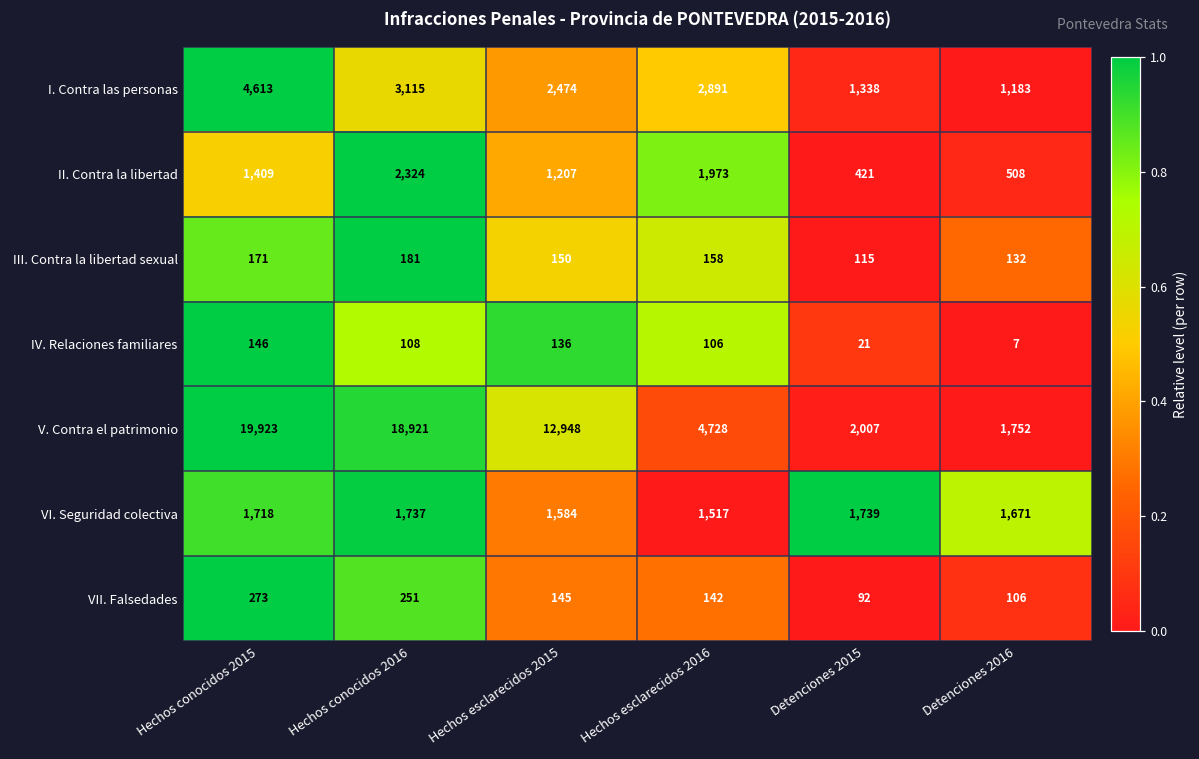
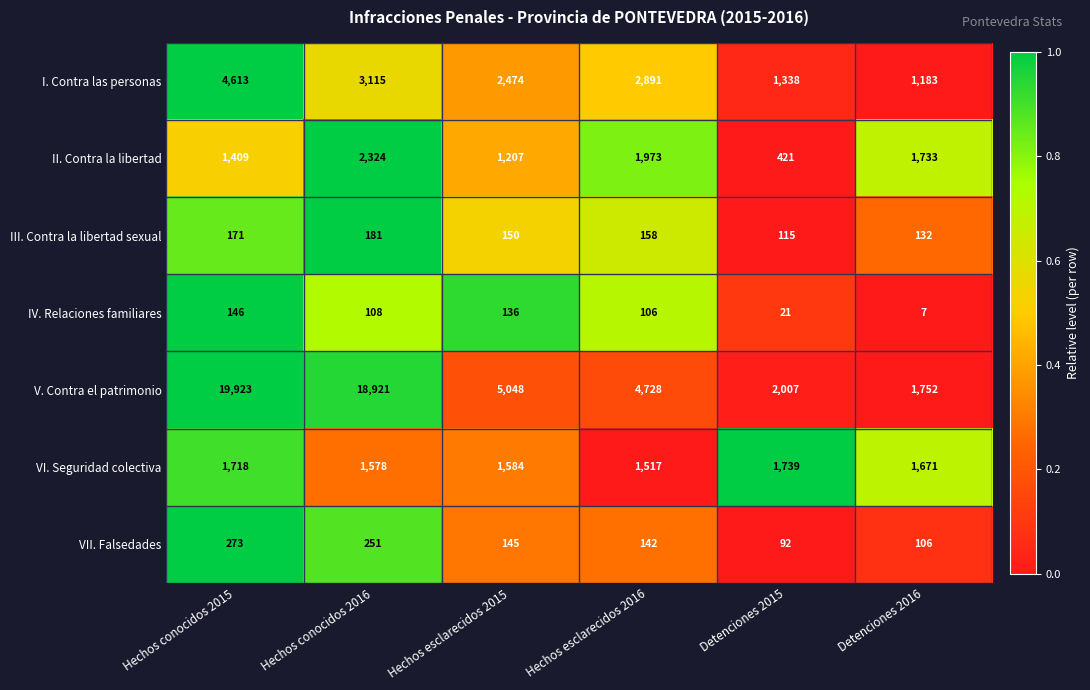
  {
    "I. Contra las personas": {
      "Hechos conocidos 2015": "4,613",
      "Hechos conocidos 2016": "3,115",
      "Hechos esclarecidos 2015": "2,474",
      "Hechos esclarecidos 2016": "2,891",
      "Detenciones 2015": "1,338",
      "Detenciones 2016": "1,183"
    },
    "II. Contra la libertad": {
      "Hechos conocidos 2015": "1,409",
      "Hechos conocidos 2016": "2,324",
      "Hechos esclarecidos 2015": "1,207",
      "Hechos esclarecidos 2016": "1,973",
      "Detenciones 2015": "421",
-     "Detenciones 2016": "508"
+     "Detenciones 2016": "1,733"
    },
    "III. Contra la libertad sexual": {
      "Hechos conocidos 2015": "171",
      "Hechos conocidos 2016": "181",
      "Hechos esclarecidos 2015": "150",
      "Hechos esclarecidos 2016": "158",
      "Detenciones 2015": "115",
      "Detenciones 2016": "132"
    },
    "IV. Relaciones familiares": {
      "Hechos conocidos 2015": "146",
      "Hechos conocidos 2016": "108",
      "Hechos esclarecidos 2015": "136",
      "Hechos esclarecidos 2016": "106",
      "Detenciones 2015": "21",
      "Detenciones 2016": "7"
    },
    "V. Contra el patrimonio": {
      "Hechos conocidos 2015": "19,923",
      "Hechos conocidos 2016": "18,921",
-     "Hechos esclarecidos 2015": "12,948",
+     "Hechos esclarecidos 2015": "5,048",
      "Hechos esclarecidos 2016": "4,728",
      "Detenciones 2015": "2,007",
      "Detenciones 2016": "1,752"
    },
    "VI. Seguridad colectiva": {
      "Hechos conocidos 2015": "1,718",
-     "Hechos conocidos 2016": "1,737",
+     "Hechos conocidos 2016": "1,578",
      "Hechos esclarecidos 2015": "1,584",
      "Hechos esclarecidos 2016": "1,517",
      "Detenciones 2015": "1,739",
      "Detenciones 2016": "1,671"
    },
    "VII. Falsedades": {
      "Hechos conocidos 2015": "273",
      "Hechos conocidos 2016": "251",
      "Hechos esclarecidos 2015": "145",
      "Hechos esclarecidos 2016": "142",
      "Detenciones 2015": "92",
      "Detenciones 2016": "106"
    }
  }
